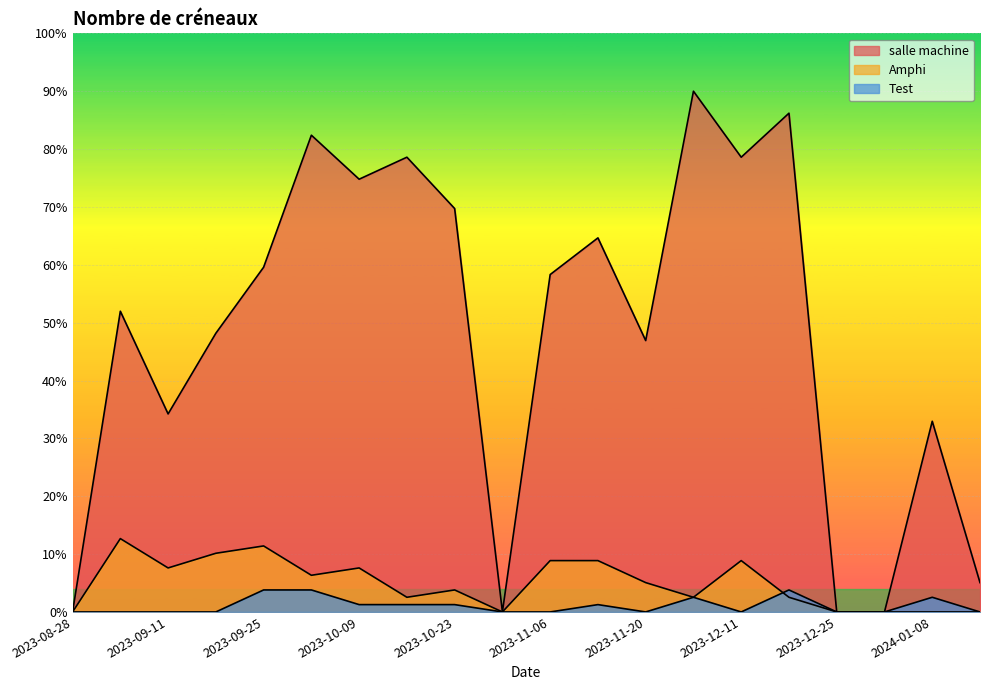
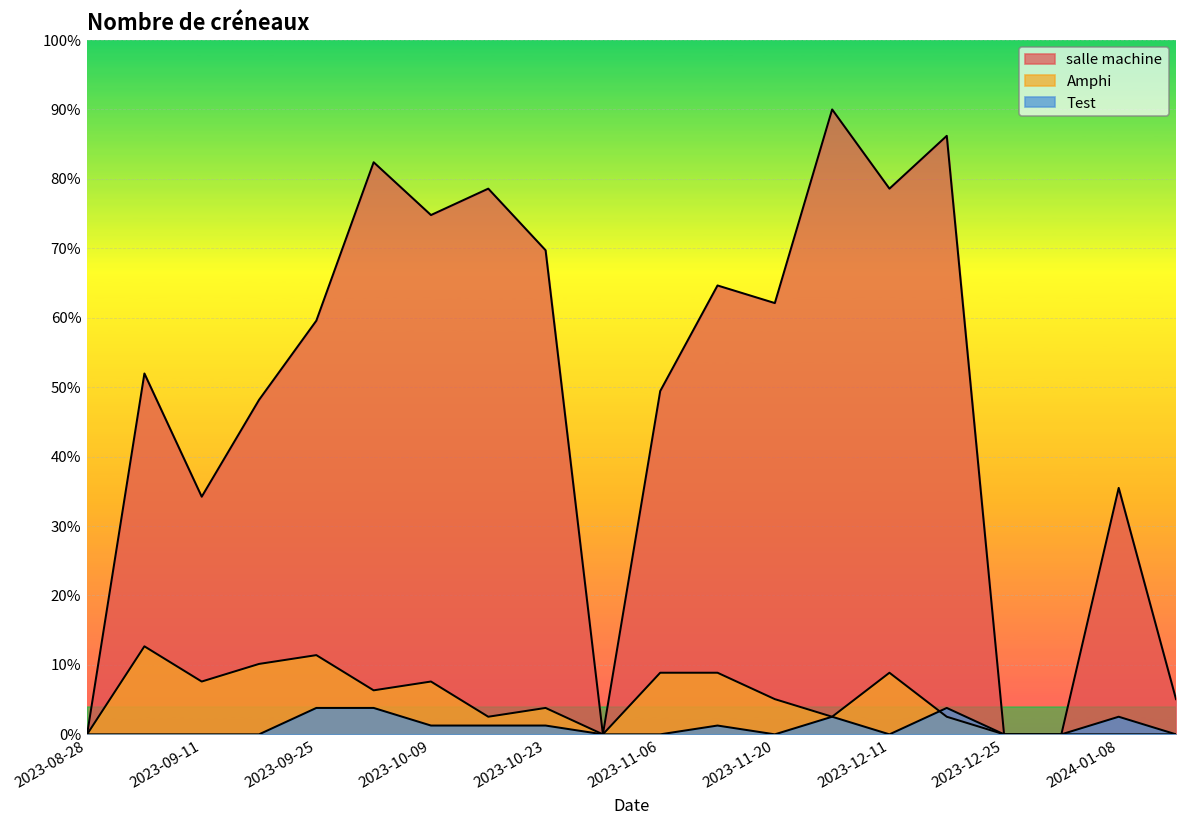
  {
    "salle machine": {
      "2023-09-11": "34%",
      "2023-09-25": "60%",
      "2023-10-09": "75%",
      "2023-10-23": "70%",
-     "2023-11-06": "58%",
-     "2023-11-20": "47%",
+     "2023-11-06": "49%",
+     "2023-11-20": "62%",
      "2023-12-11": "79%",
-     "2024-01-08": "33%"
+     "2024-01-08": "35%"
    },
    "Amphi": {
      "2023-09-11": "8%",
      "2023-09-25": "11%",
      "2023-10-09": "8%",
      "2023-11-06": "9%",
      "2023-11-20": "5%",
      "2023-12-11": "9%"
    }
  }
